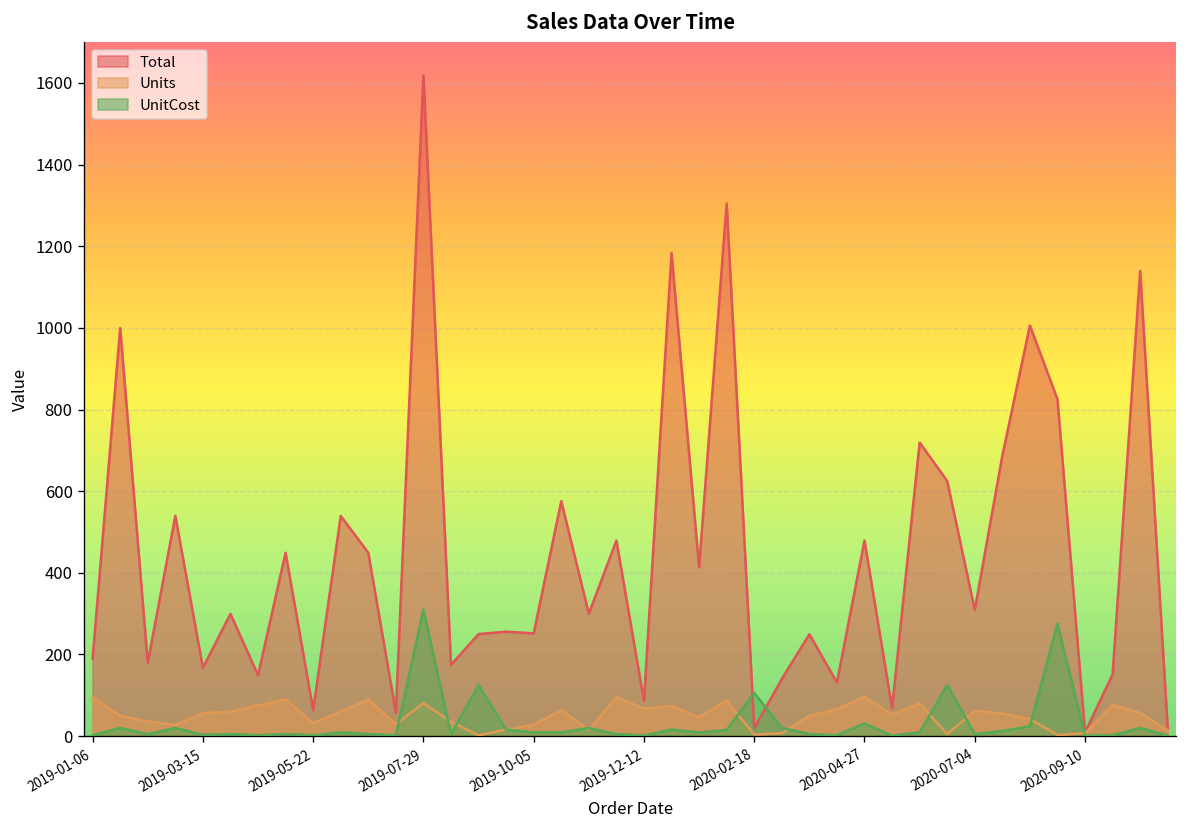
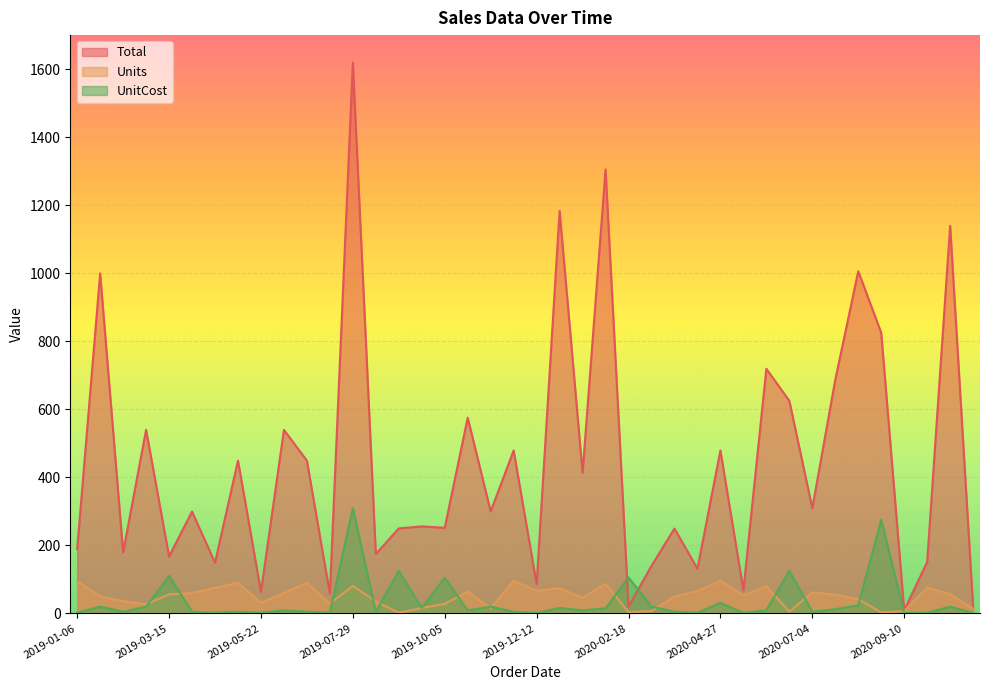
  {
    "UnitCost": {
      "2019-01-06": 0,
-     "2019-03-15": 0,
+     "2019-03-15": 110,
      "2019-05-22": 0,
      "2019-07-29": 310,
-     "2019-10-05": 10,
+     "2019-10-05": 100,
      "2019-12-12": 0,
      "2020-02-18": 110,
      "2020-04-27": 30,
      "2020-07-04": 0
    }
  }
